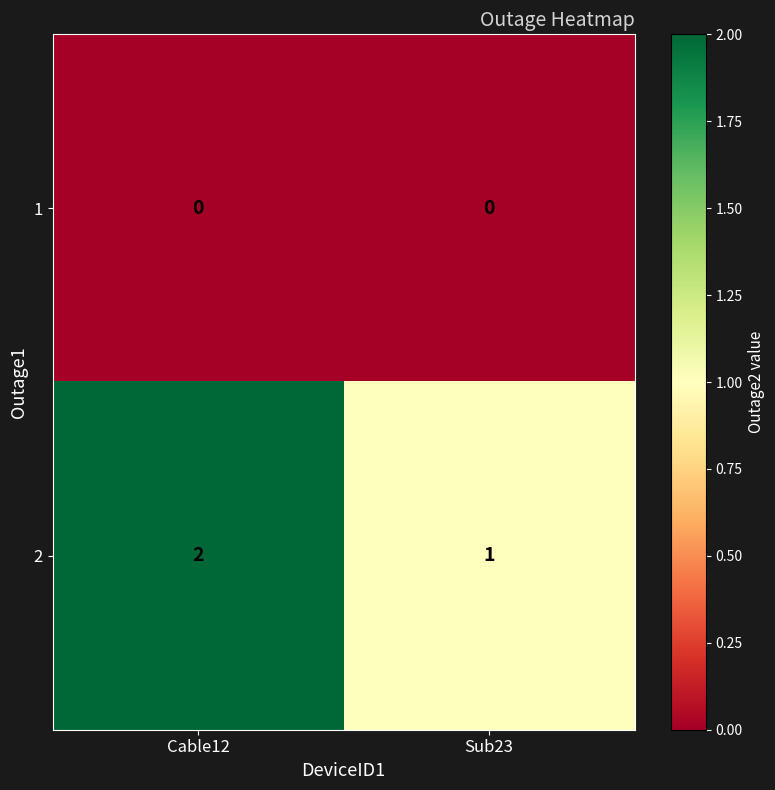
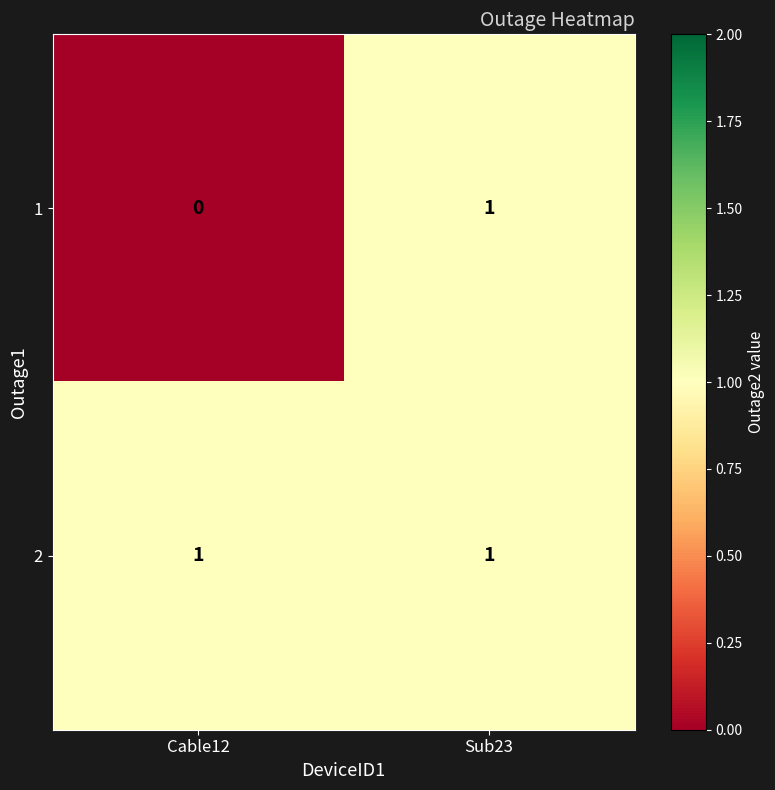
  {
    "1": {
      "Cable12": 0,
-     "Sub23": 0
+     "Sub23": 1
    },
    "2": {
-     "Cable12": 2,
+     "Cable12": 1,
      "Sub23": 1
    }
  }
